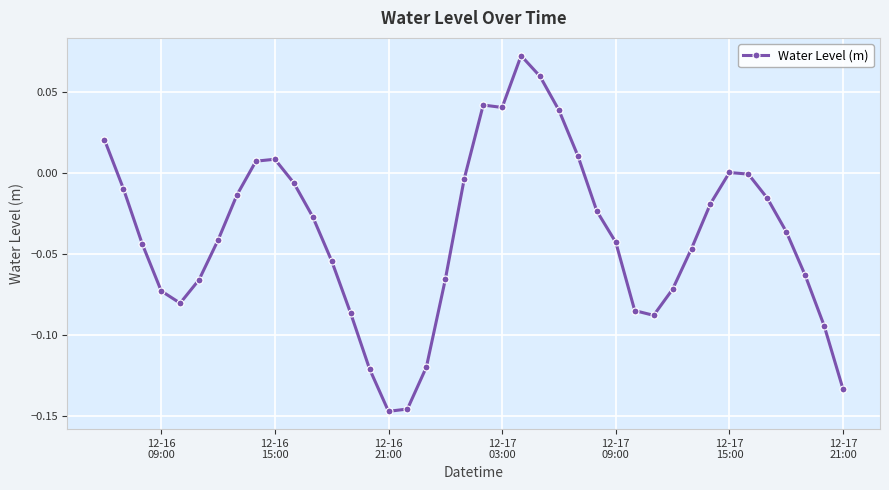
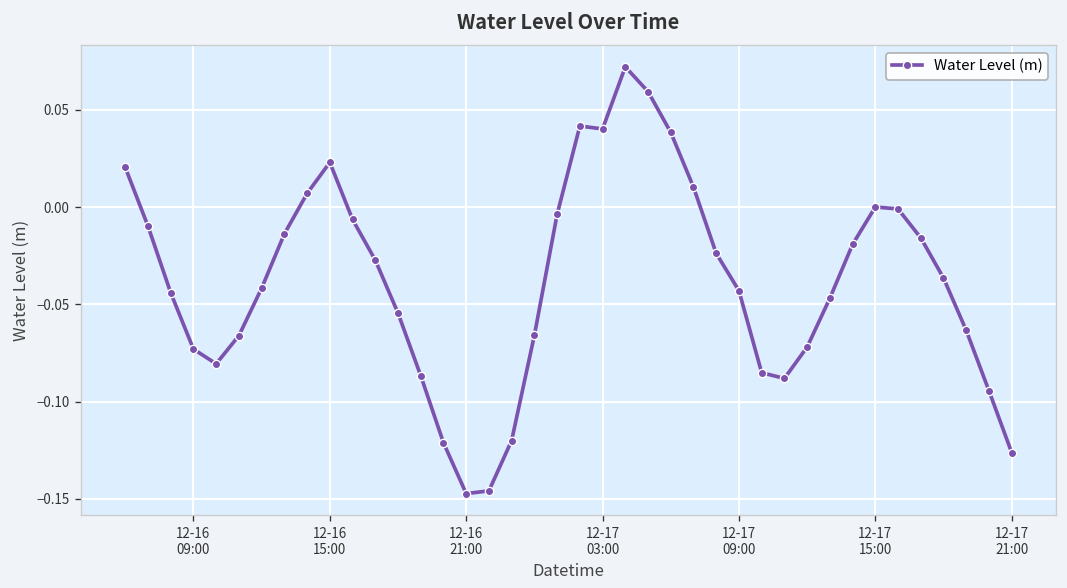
  {
    "12-16 09:00": -0.073,
-   "12-16 15:00": 0.008,
+   "12-16 15:00": 0.023,
    "12-16 21:00": -0.147,
    "12-17 03:00": 0.040,
    "12-17 09:00": -0.043,
    "12-17 15:00": 0.000,
-   "12-17 21:00": -0.134
+   "12-17 21:00": -0.126
  }
